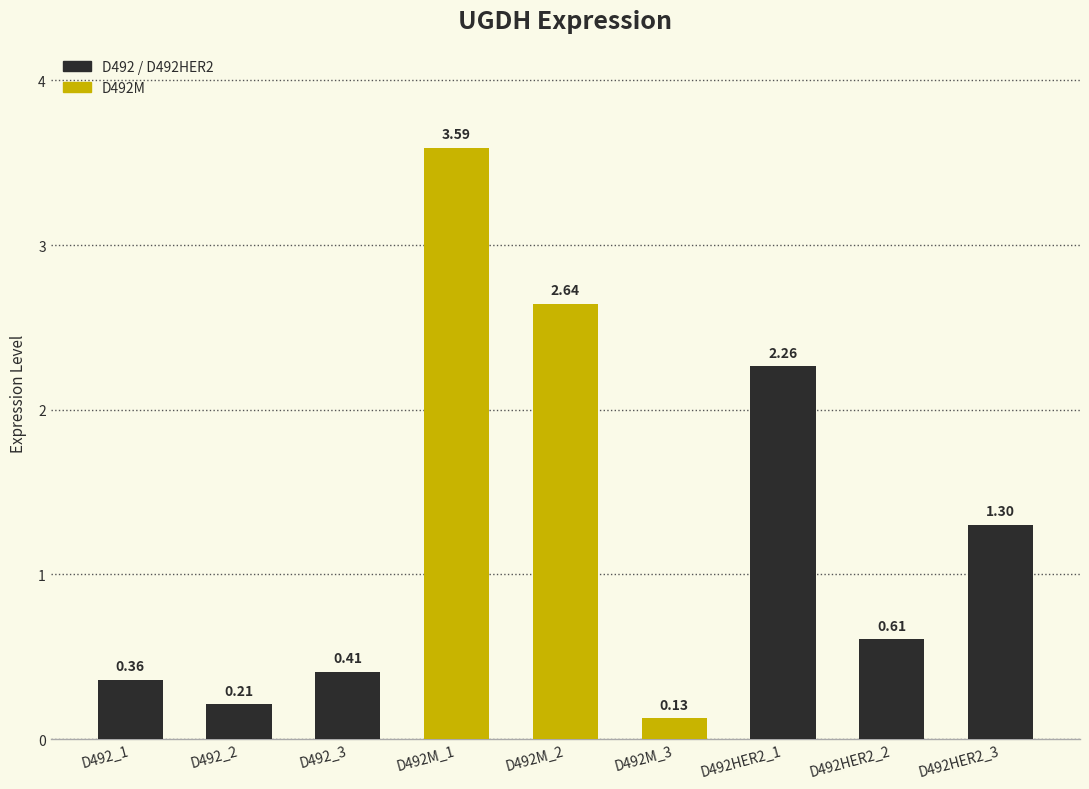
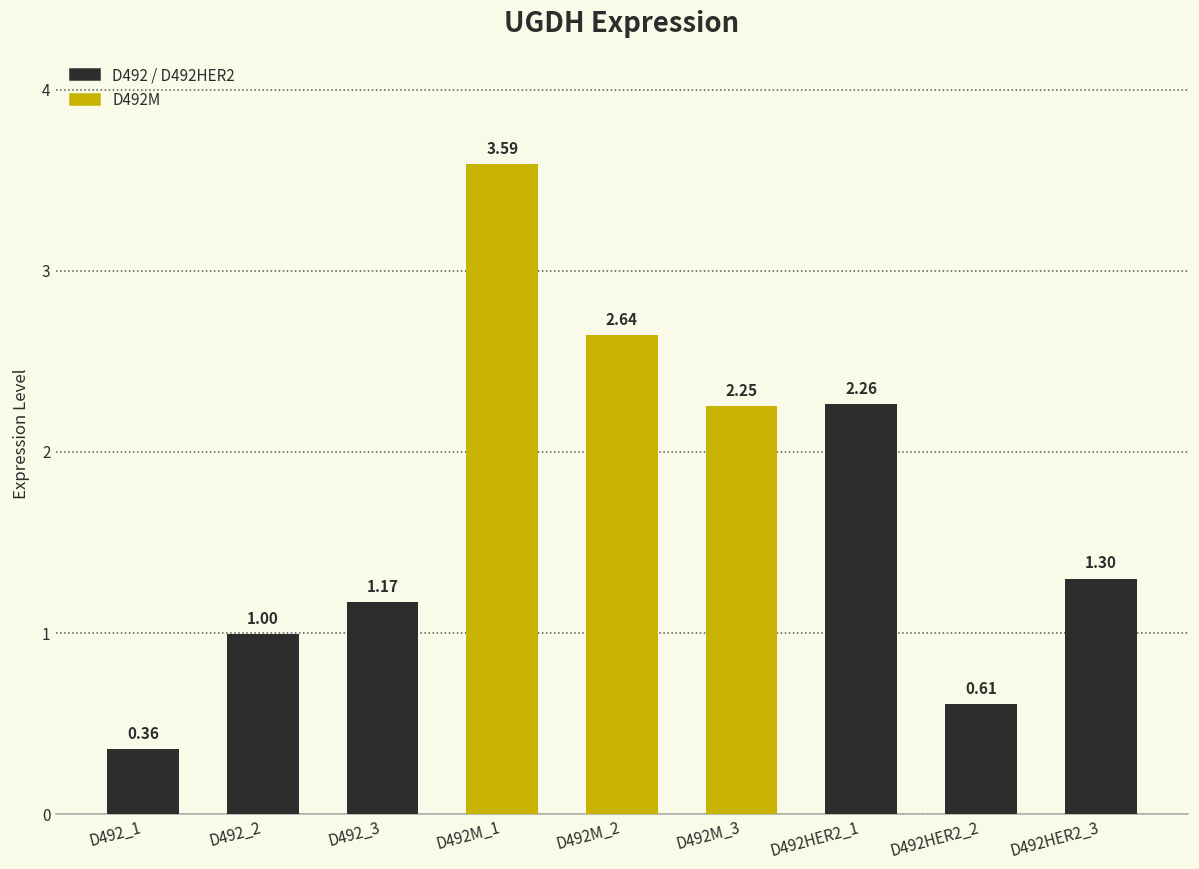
  {
    "D492_1": 0.36,
-   "D492_2": 0.21,
-   "D492_3": 0.41,
+   "D492_2": 1.00,
+   "D492_3": 1.17,
    "D492M_1": 3.59,
    "D492M_2": 2.64,
-   "D492M_3": 0.13,
+   "D492M_3": 2.25,
    "D492HER2_1": 2.26,
    "D492HER2_2": 0.61,
    "D492HER2_3": 1.30
  }
